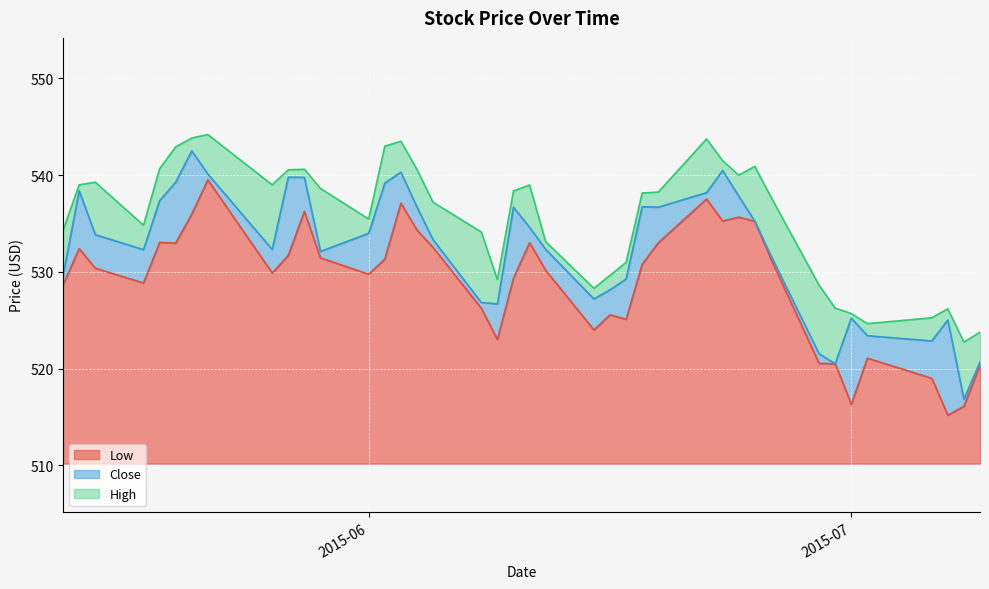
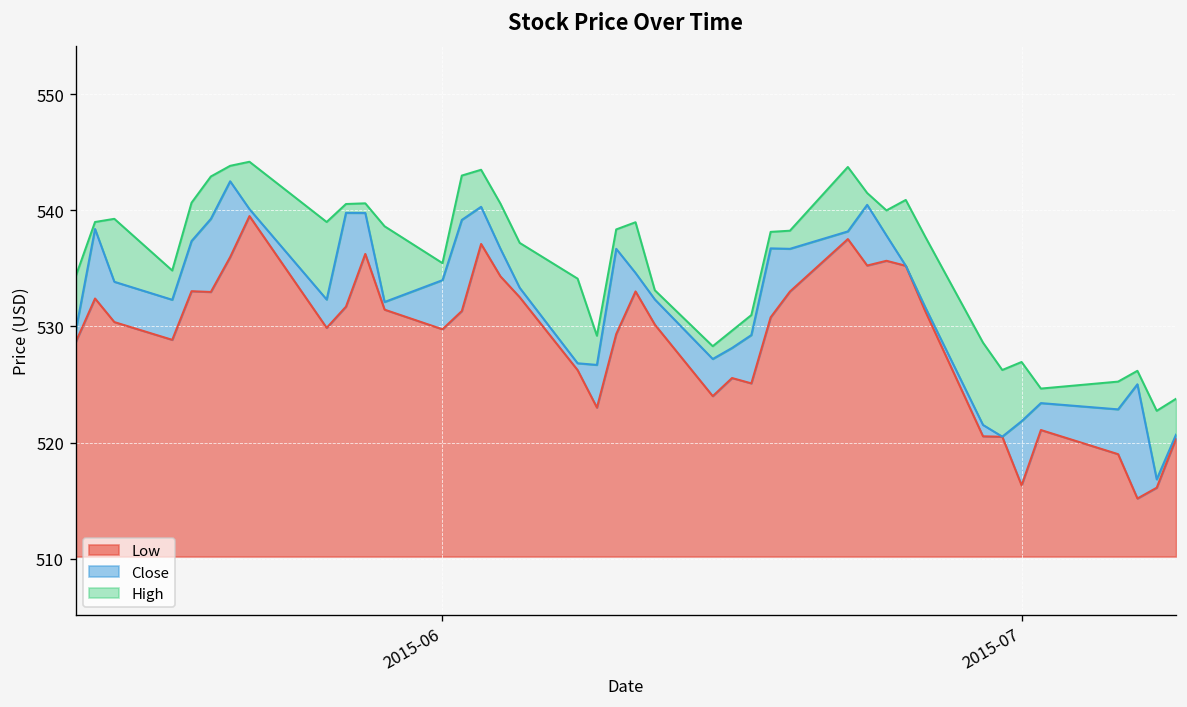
  {
    "Low": {
      "2015-06": 530,
      "2015-07": 516
    },
    "Close": {
      "2015-06": 534,
-     "2015-07": 525
+     "2015-07": 522
    },
    "High": {
      "2015-06": 535,
-     "2015-07": 526
+     "2015-07": 527
    }
  }
